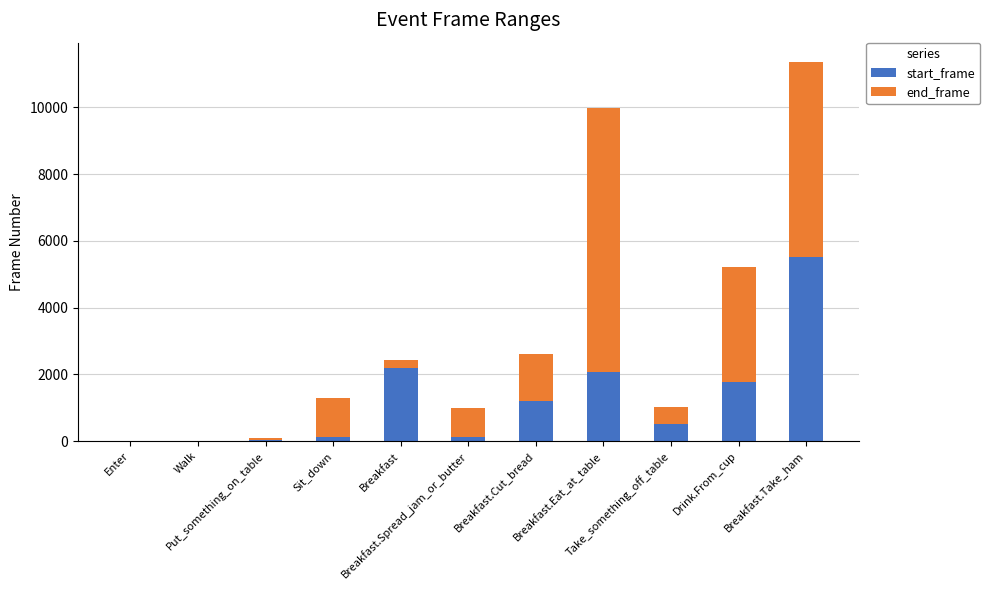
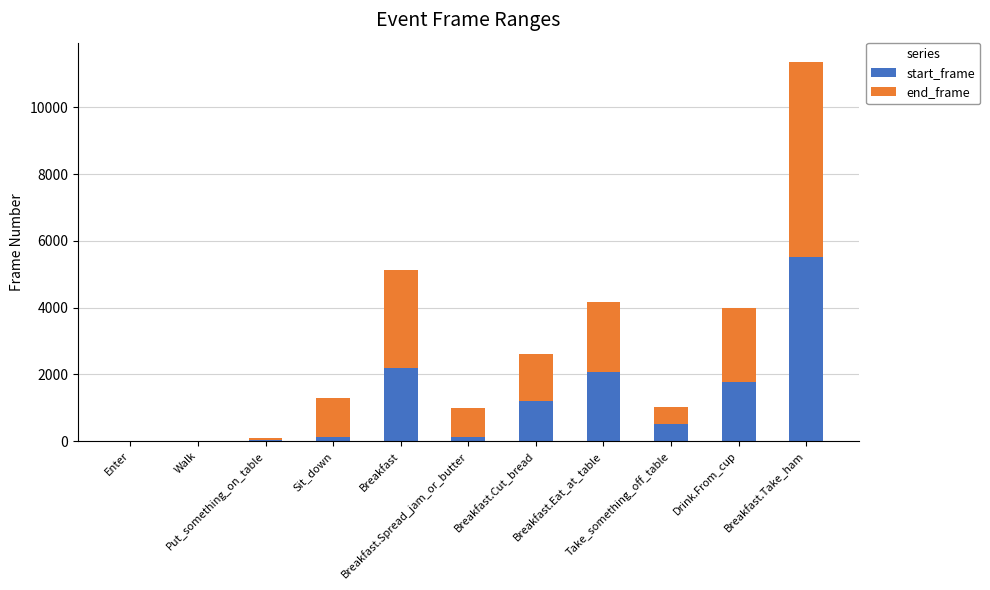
  {
    "start_frame": {
      "Enter": 0,
      "Sit_down": 100,
      "Breakfast": 2200,
      "Breakfast.Spread_jam_or_butter": 100,
      "Breakfast.Cut_bread": 1200,
      "Breakfast.Eat_at_table": 2100,
      "Take_something_off_table": 500,
      "Drink.From_cup": 1800,
      "Breakfast.Take_ham": 5500
    },
    "end_frame": {
      "Sit_down": 1200,
-     "Breakfast": 200,
+     "Breakfast": 2900,
      "Breakfast.Spread_jam_or_butter": 900,
      "Breakfast.Cut_bread": 1400,
-     "Breakfast.Eat_at_table": 7900,
+     "Breakfast.Eat_at_table": 2100,
      "Take_something_off_table": 500,
-     "Drink.From_cup": 3400,
+     "Drink.From_cup": 2200,
      "Breakfast.Take_ham": 5800
    }
  }
